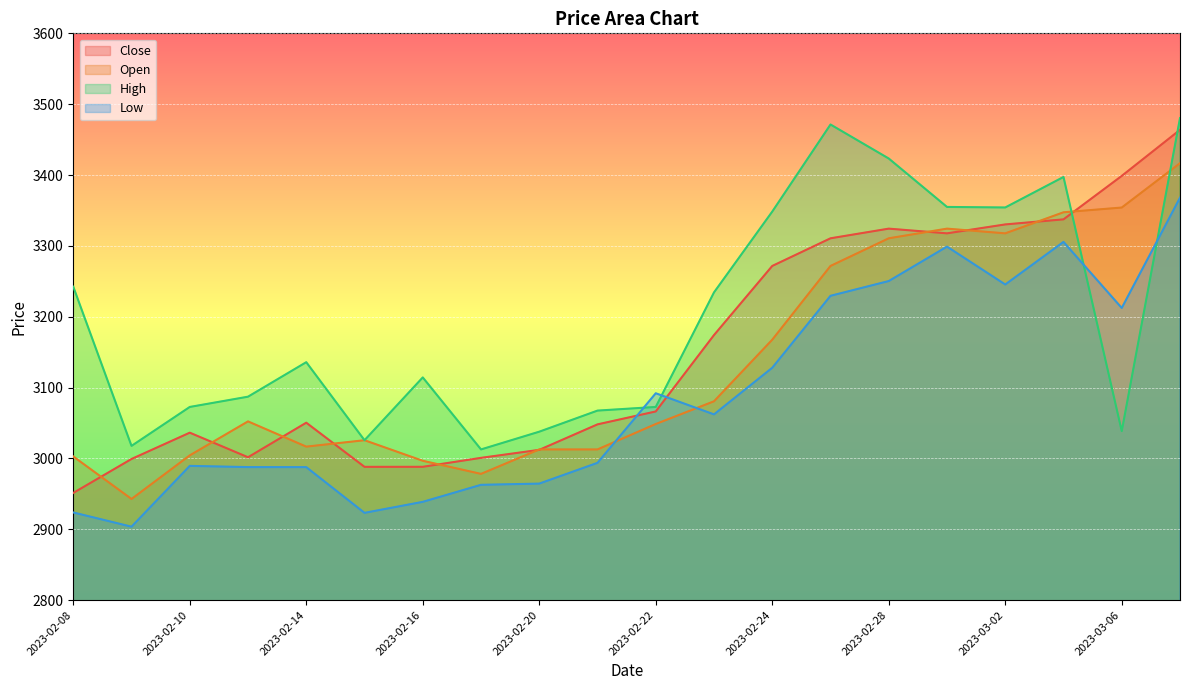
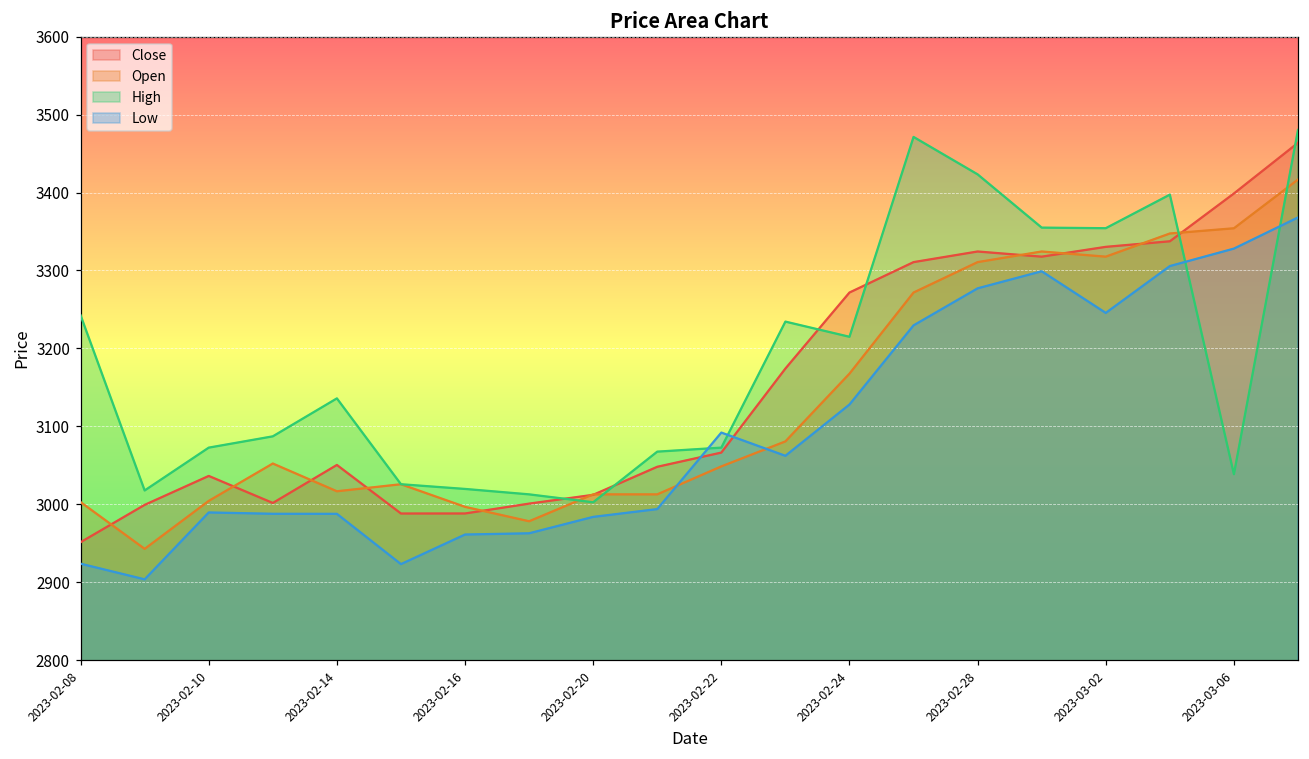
  {
    "High": {
      "2023-02-08": 3240,
      "2023-02-10": 3070,
      "2023-02-14": 3140,
-     "2023-02-16": 3110,
-     "2023-02-20": 3040,
+     "2023-02-16": 3020,
+     "2023-02-20": 3000,
      "2023-02-22": 3070,
-     "2023-02-24": 3350,
+     "2023-02-24": 3210,
      "2023-02-28": 3420,
      "2023-03-02": 3350,
      "2023-03-06": 3040
    },
    "Low": {
      "2023-02-08": 2920,
      "2023-02-10": 2990,
      "2023-02-14": 2990,
-     "2023-02-16": 2940,
-     "2023-02-20": 2960,
+     "2023-02-16": 2960,
+     "2023-02-20": 2980,
      "2023-02-22": 3090,
      "2023-02-24": 3130,
-     "2023-02-28": 3250,
+     "2023-02-28": 3280,
      "2023-03-02": 3250,
-     "2023-03-06": 3210
+     "2023-03-06": 3330
    }
  }
